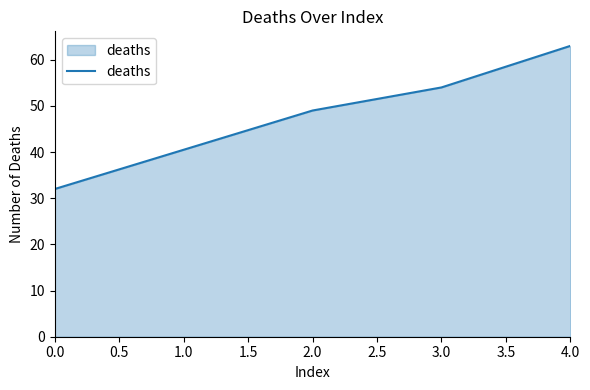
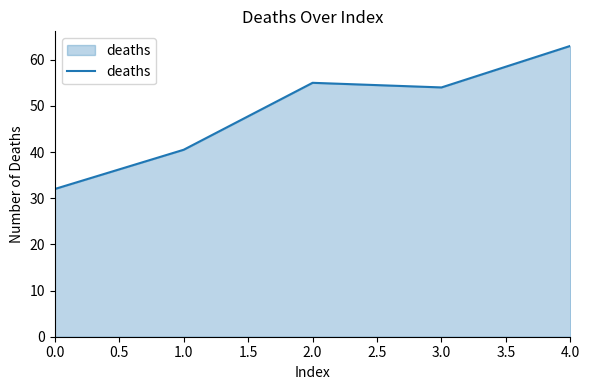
  {
    "0.0": 32,
    "1.0": 41,
-   "2.0": 49,
+   "2.0": 55,
    "3.0": 54,
    "4.0": 63
  }
